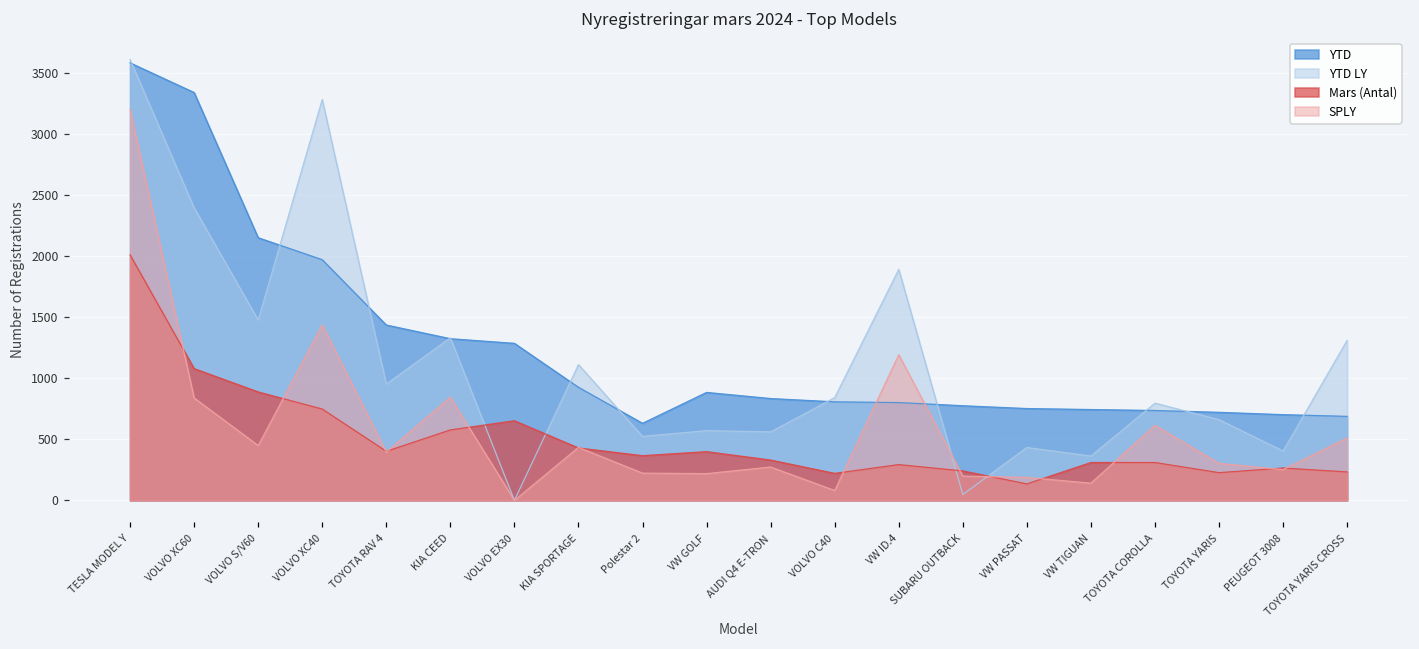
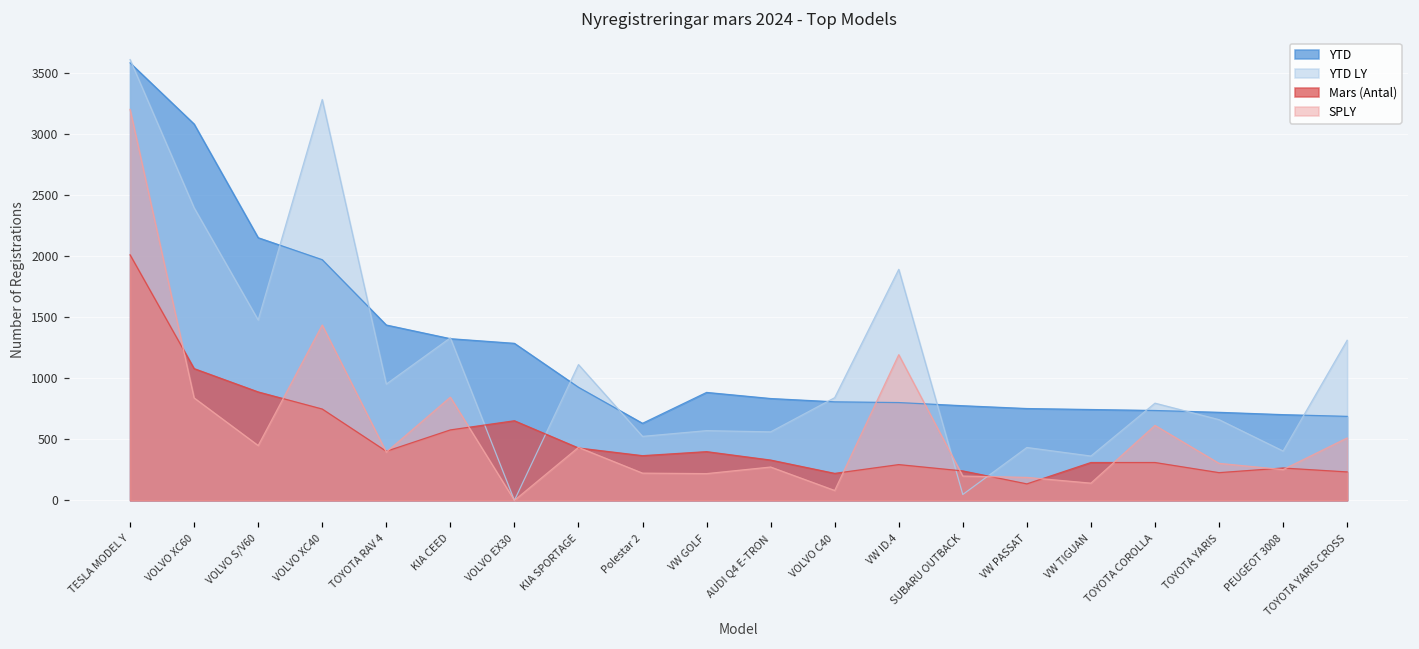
  {
    "YTD": {
      "TESLA MODEL Y": 3580,
-     "VOLVO XC60": 3340,
+     "VOLVO XC60": 3080,
      "VOLVO S/V60": 2150,
      "VOLVO XC40": 1970,
      "TOYOTA RAV 4": 1440,
      "VOLVO EX30": 1290,
      "KIA SPORTAGE": 930,
      "Polestar 2": 630,
      "VW GOLF": 880,
      "AUDI Q4 E-TRON": 830,
      "VOLVO C40": 810,
      "VW ID.4": 800,
      "SUBARU OUTBACK": 780,
      "VW PASSAT": 750,
      "VW TIGUAN": 740,
      "TOYOTA COROLLA": 740,
      "TOYOTA YARIS": 720,
      "PEUGEOT 3008": 700,
      "TOYOTA YARIS CROSS": 690
    },
    "YTD LY": {
      "TESLA MODEL Y": 3610,
      "VOLVO XC60": 2400,
      "VOLVO S/V60": 1480,
      "VOLVO XC40": 3280,
      "TOYOTA RAV 4": 950,
      "KIA SPORTAGE": 1110,
      "Polestar 2": 520,
      "VW GOLF": 570,
      "AUDI Q4 E-TRON": 560,
      "VOLVO C40": 840,
      "VW ID.4": 1890,
      "SUBARU OUTBACK": 50,
      "VW PASSAT": 430,
      "VW TIGUAN": 360,
      "TOYOTA COROLLA": 800,
      "TOYOTA YARIS": 660,
      "PEUGEOT 3008": 400,
      "TOYOTA YARIS CROSS": 1310
    },
    "Mars (Antal)": {
      "TESLA MODEL Y": 2010,
      "VOLVO XC60": 1080,
      "VOLVO S/V60": 890,
      "VOLVO XC40": 750,
      "KIA CEED": 580,
      "VOLVO EX30": 650,
      "Polestar 2": 370,
      "VW GOLF": 400,
      "AUDI Q4 E-TRON": 330,
      "VOLVO C40": 220,
      "VW ID.4": 290,
      "SUBARU OUTBACK": 240,
      "VW PASSAT": 140,
      "VW TIGUAN": 310,
      "TOYOTA COROLLA": 310,
      "TOYOTA YARIS": 230,
      "TOYOTA YARIS CROSS": 230
    },
    "SPLY": {
      "TESLA MODEL Y": 3200,
      "VOLVO XC60": 840,
      "VOLVO S/V60": 450,
      "VOLVO XC40": 1440,
      "KIA CEED": 850,
      "Polestar 2": 220,
      "VW GOLF": 220,
      "AUDI Q4 E-TRON": 270,
      "VOLVO C40": 80,
      "VW ID.4": 1190,
      "SUBARU OUTBACK": 200,
      "VW PASSAT": 190,
      "VW TIGUAN": 140,
      "TOYOTA COROLLA": 610,
      "TOYOTA YARIS": 300,
      "TOYOTA YARIS CROSS": 510
    }
  }
